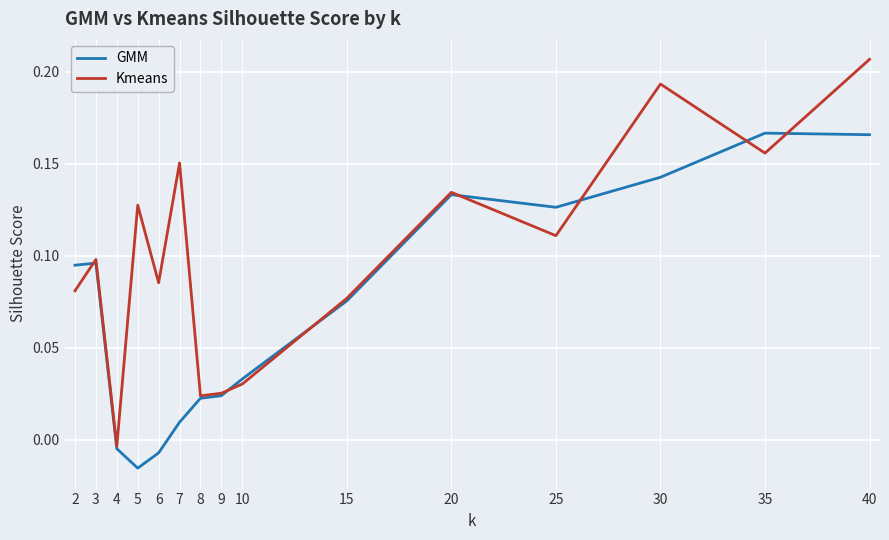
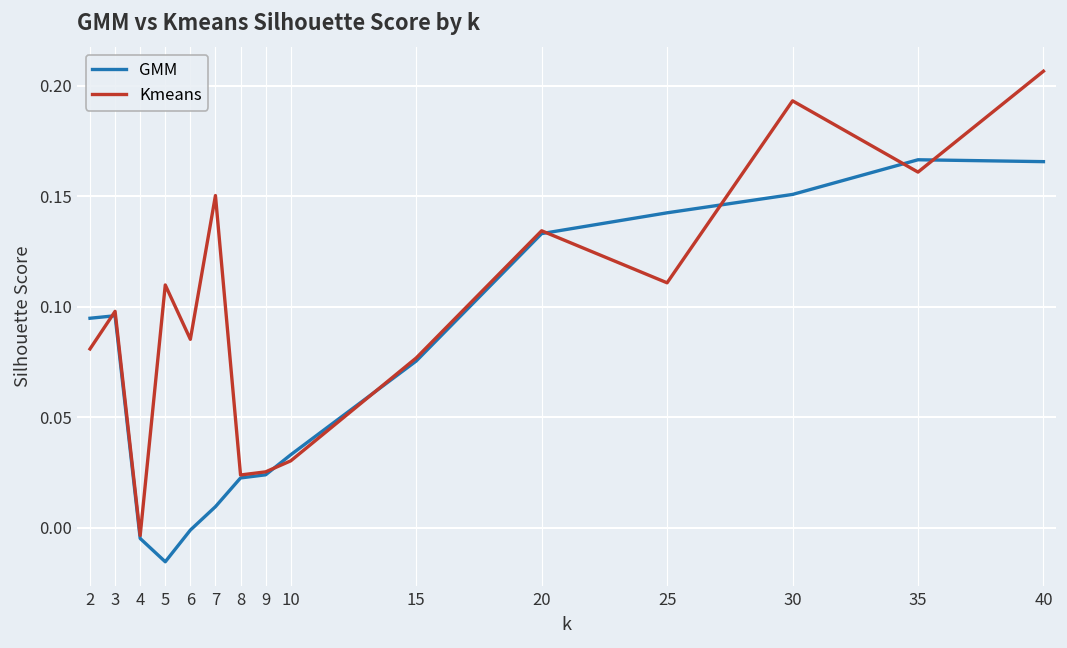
  {
    "GMM": {
      "2": 0.095,
      "3": 0.096,
      "5": -0.015,
-     "6": -0.007,
+     "6": -0.001,
      "7": 0.010,
      "10": 0.033,
      "15": 0.076,
-     "25": 0.126,
-     "30": 0.143,
+     "25": 0.143,
+     "30": 0.151,
      "35": 0.167,
      "40": 0.166
    },
    "Kmeans": {
      "2": 0.081,
      "3": 0.098,
-     "5": 0.127,
+     "5": 0.110,
      "6": 0.085,
      "7": 0.150,
      "10": 0.030,
      "15": 0.077,
      "25": 0.111,
      "30": 0.193,
-     "35": 0.156,
+     "35": 0.161,
      "40": 0.207
    }
  }
